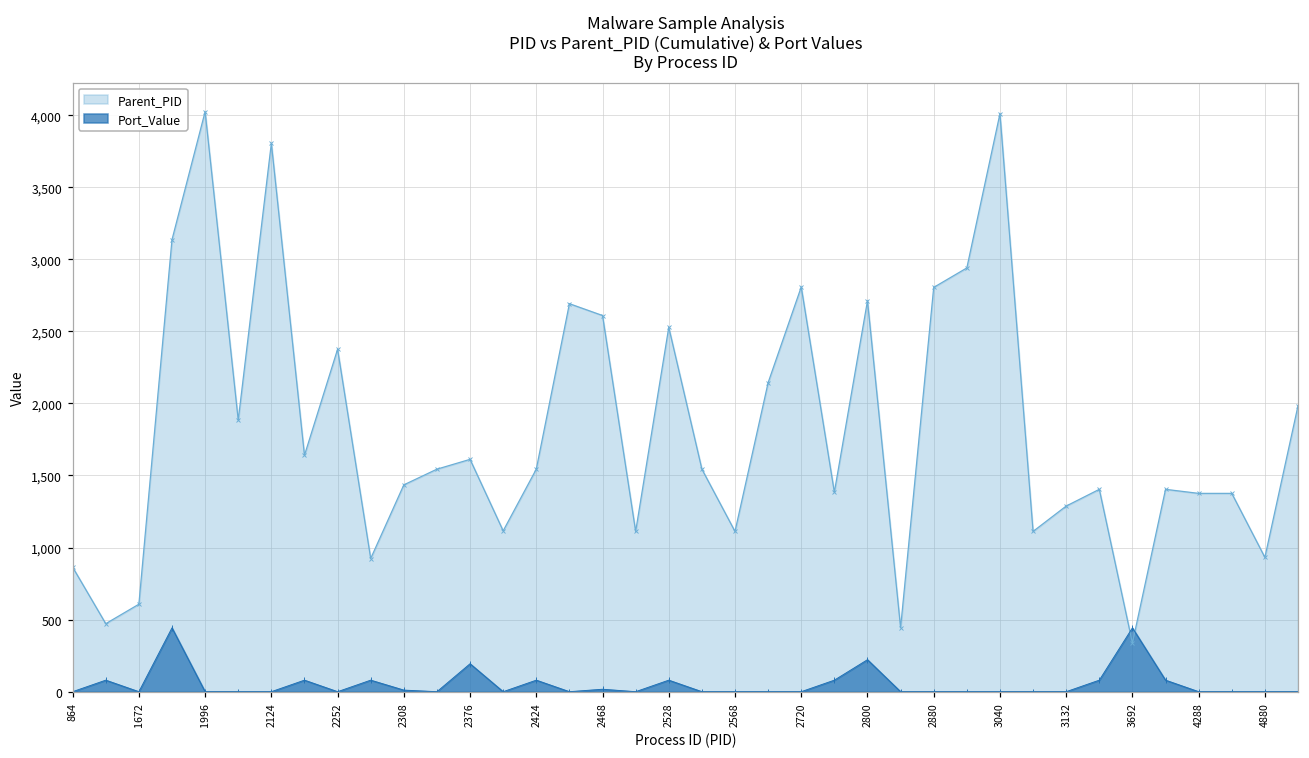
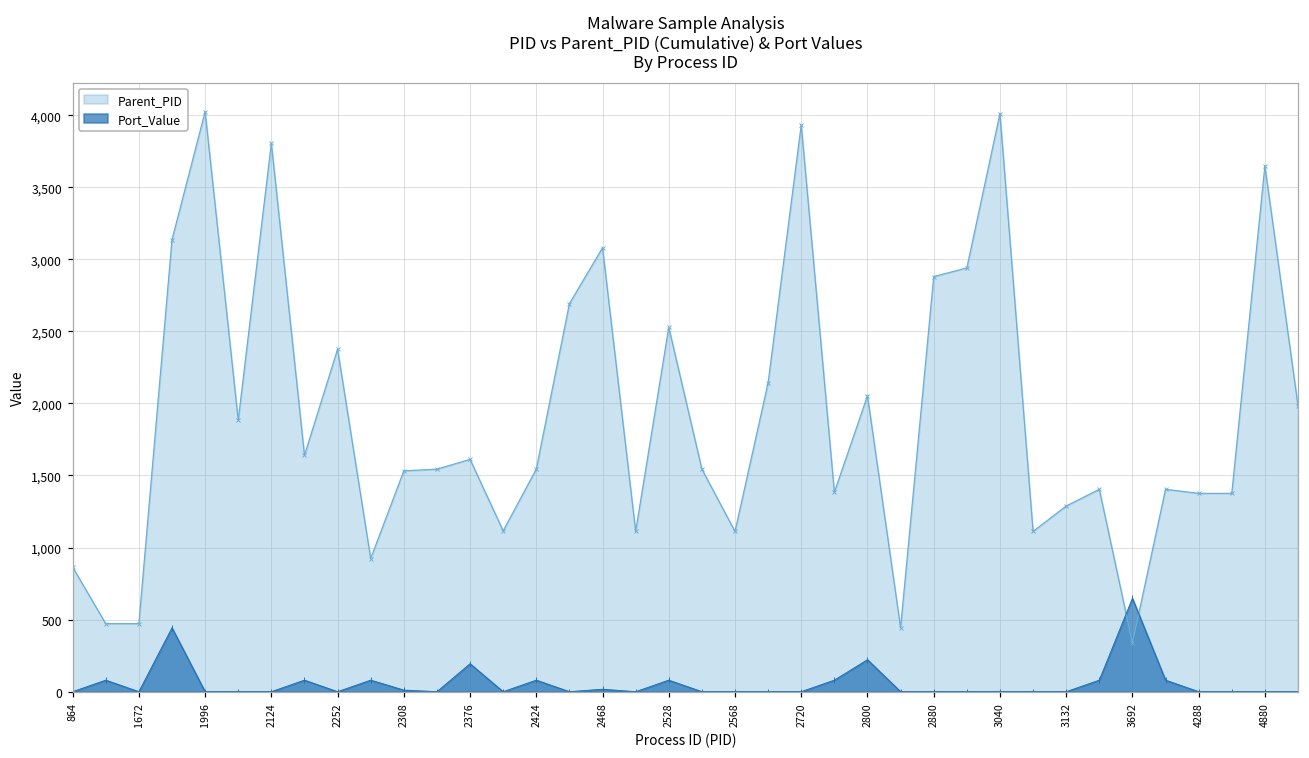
  {
    "Parent_PID": {
      "864": "860",
-     "1672": "610",
+     "1672": "470",
      "1996": "4,020",
      "2124": "3,810",
      "2252": "2,380",
-     "2308": "1,440",
+     "2308": "1,530",
      "2376": "1,610",
      "2424": "1,540",
-     "2468": "2,610",
+     "2468": "3,080",
      "2528": "2,530",
      "2568": "1,110",
-     "2720": "2,810",
-     "2800": "2,710",
-     "2880": "2,810",
+     "2720": "3,930",
+     "2800": "2,050",
+     "2880": "2,880",
      "3040": "4,010",
      "3132": "1,290",
      "3692": "340",
      "4288": "1,380",
-     "4880": "930"
+     "4880": "3,650"
    },
    "Port_Value": {
      "864": "0",
      "1672": "0",
      "1996": "0",
      "2124": "0",
      "2252": "0",
      "2308": "10",
      "2376": "190",
      "2424": "80",
      "2468": "20",
      "2528": "80",
      "2568": "0",
      "2720": "0",
      "2800": "220",
      "2880": "0",
      "3040": "0",
      "3132": "0",
-     "3692": "440",
+     "3692": "650",
      "4288": "0",
      "4880": "0"
    }
  }
